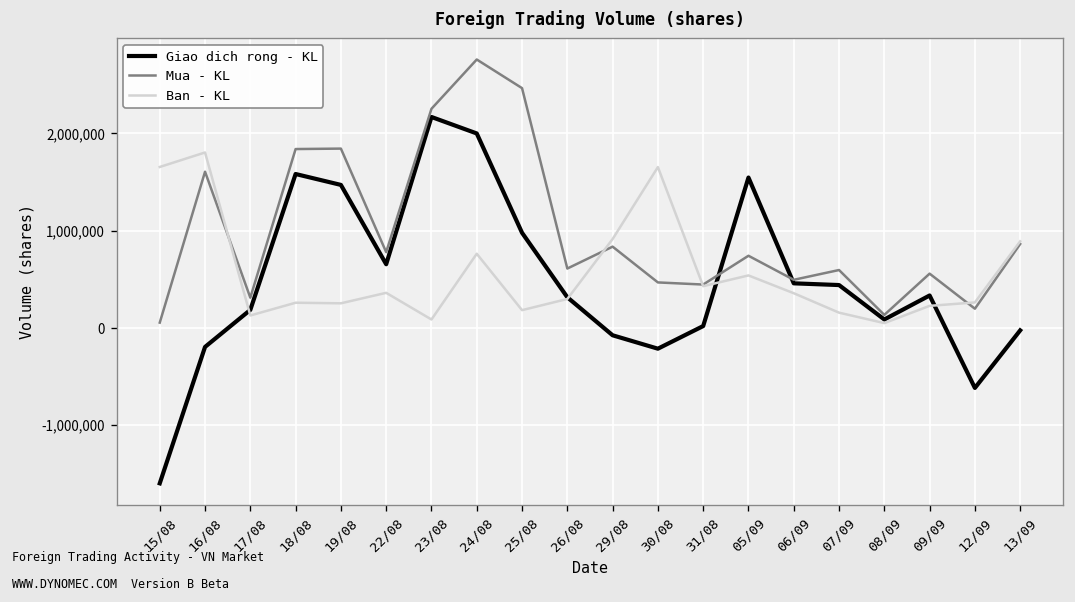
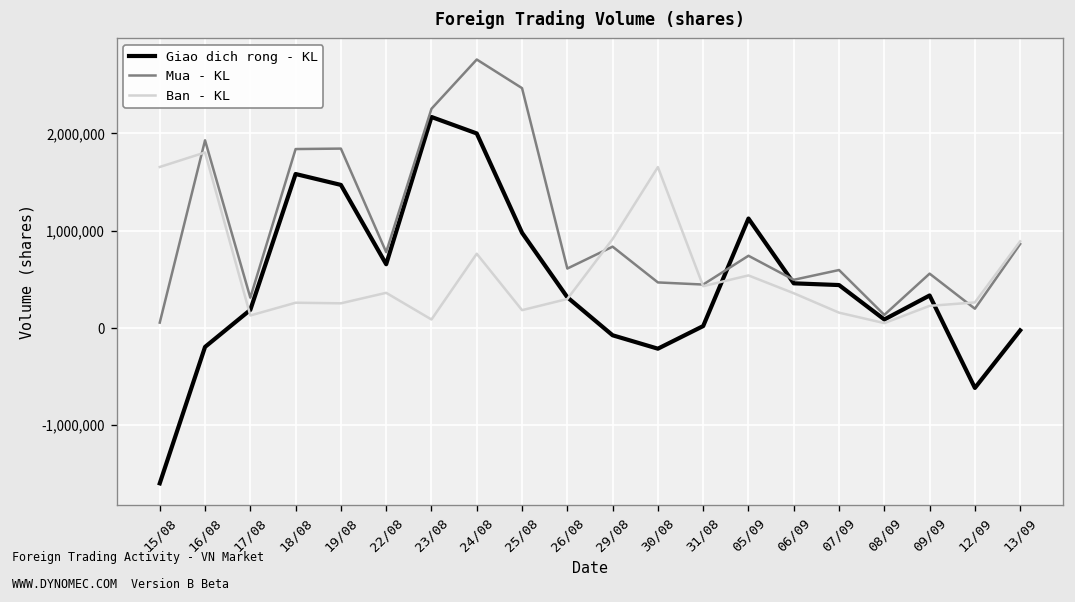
  {
    "Giao dich rong - KL": {
      "15/08": "-1,600,000",
      "16/08": "-200,000",
      "17/08": "200,000",
      "18/08": "1,600,000",
      "19/08": "1,500,000",
      "22/08": "700,000",
      "23/08": "2,200,000",
      "24/08": "2,000,000",
      "25/08": "1,000,000",
      "29/08": "-100,000",
      "30/08": "-200,000",
      "31/08": "0",
-     "05/09": "1,500,000",
+     "05/09": "1,100,000",
      "06/09": "500,000",
      "07/09": "400,000",
      "08/09": "100,000",
      "09/09": "300,000",
      "12/09": "-600,000",
      "13/09": "0"
    },
    "Mua - KL": {
      "15/08": "100,000",
-     "16/08": "1,600,000",
+     "16/08": "1,900,000",
      "17/08": "300,000",
      "18/08": "1,800,000",
      "19/08": "1,800,000",
      "22/08": "800,000",
      "23/08": "2,300,000",
      "24/08": "2,800,000",
      "25/08": "2,500,000",
      "26/08": "600,000",
      "29/08": "800,000",
      "30/08": "500,000",
      "05/09": "700,000",
      "06/09": "500,000",
      "07/09": "600,000",
      "08/09": "100,000",
      "09/09": "600,000",
      "12/09": "200,000"
    },
    "Ban - KL": {
      "15/08": "1,700,000",
      "16/08": "1,800,000",
      "17/08": "100,000",
      "18/08": "300,000",
      "19/08": "300,000",
      "22/08": "400,000",
      "23/08": "100,000",
      "24/08": "800,000",
      "25/08": "200,000",
      "29/08": "900,000",
      "30/08": "1,700,000",
      "05/09": "500,000",
      "06/09": "400,000",
      "07/09": "200,000",
      "08/09": "0",
      "09/09": "200,000",
      "12/09": "300,000"
    }
  }
